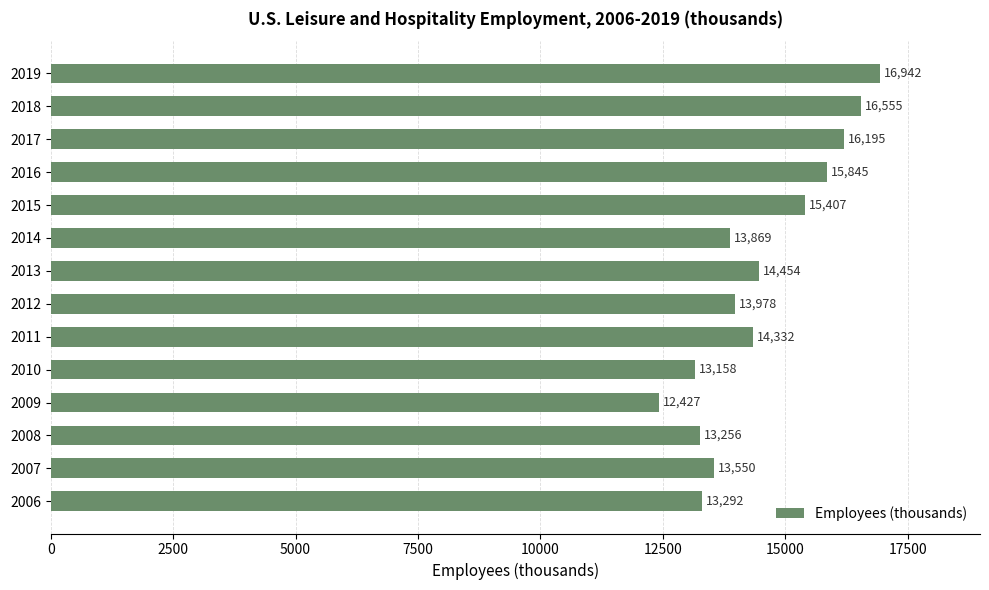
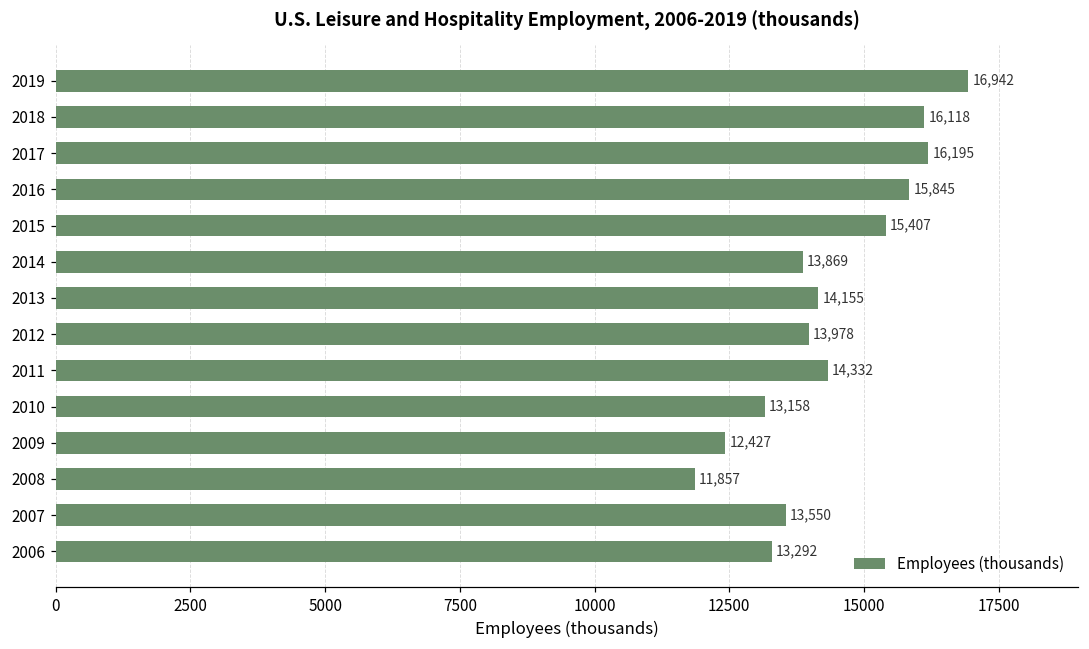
  {
    "2019": "16,942",
-   "2018": "16,555",
+   "2018": "16,118",
    "2017": "16,195",
    "2016": "15,845",
    "2015": "15,407",
    "2014": "13,869",
-   "2013": "14,454",
+   "2013": "14,155",
    "2012": "13,978",
    "2011": "14,332",
    "2010": "13,158",
    "2009": "12,427",
-   "2008": "13,256",
+   "2008": "11,857",
    "2007": "13,550",
    "2006": "13,292"
  }
